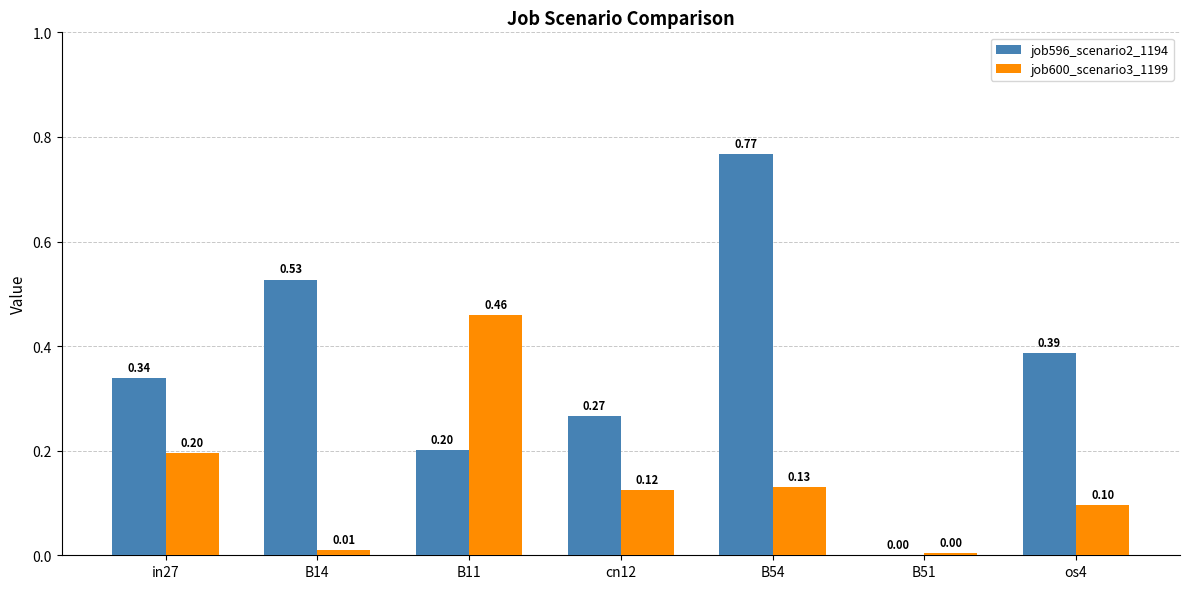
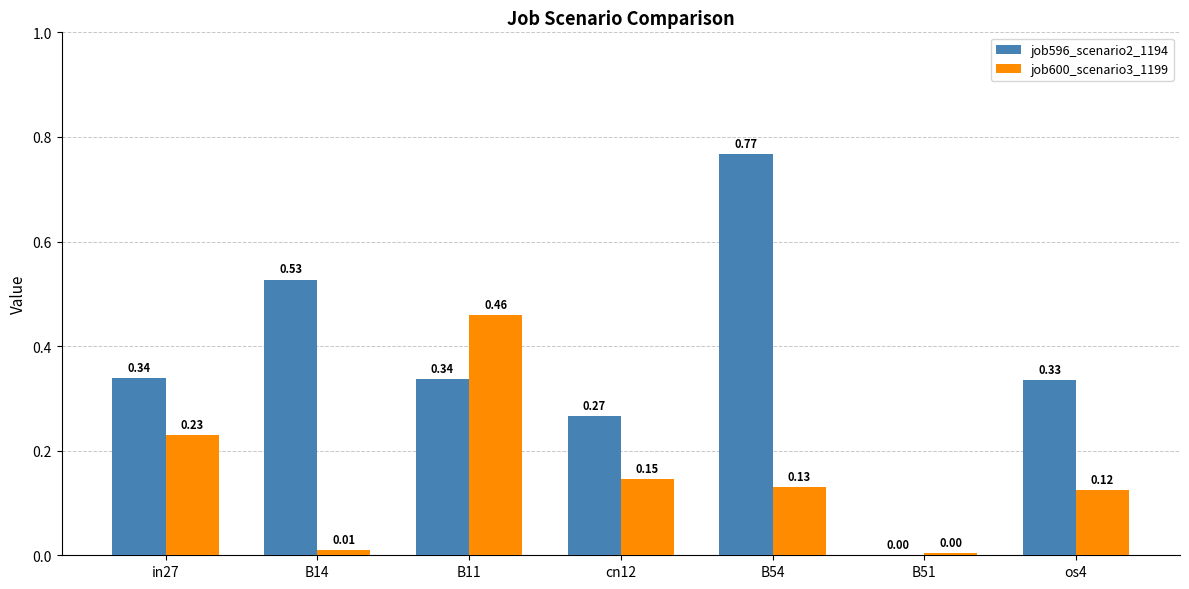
  {
    "job596_scenario2_1194": {
      "in27": 0.34,
      "B14": 0.53,
-     "B11": 0.20,
+     "B11": 0.34,
      "cn12": 0.27,
      "B54": 0.77,
      "B51": 0.00,
-     "os4": 0.39
+     "os4": 0.33
    },
    "job600_scenario3_1199": {
-     "in27": 0.20,
+     "in27": 0.23,
      "B14": 0.01,
      "B11": 0.46,
-     "cn12": 0.12,
+     "cn12": 0.15,
      "B54": 0.13,
      "B51": 0.00,
-     "os4": 0.10
+     "os4": 0.12
    }
  }
